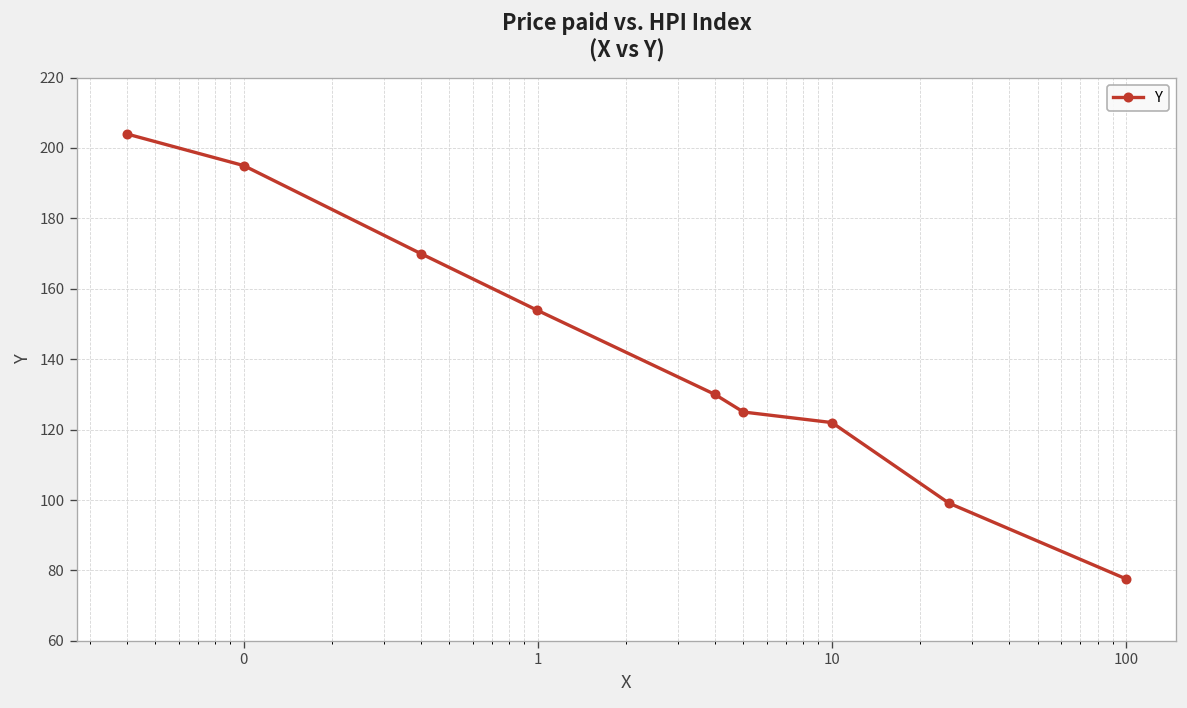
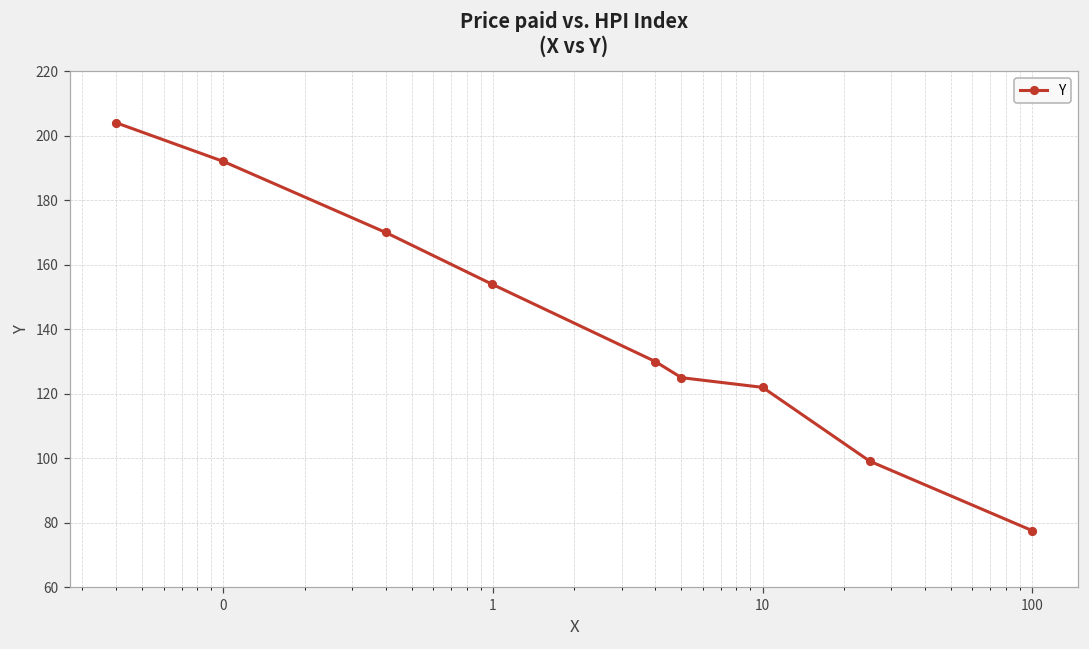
  {
-   "0": 195,
+   "0": 192,
    "10": 122,
    "100": 78
  }
